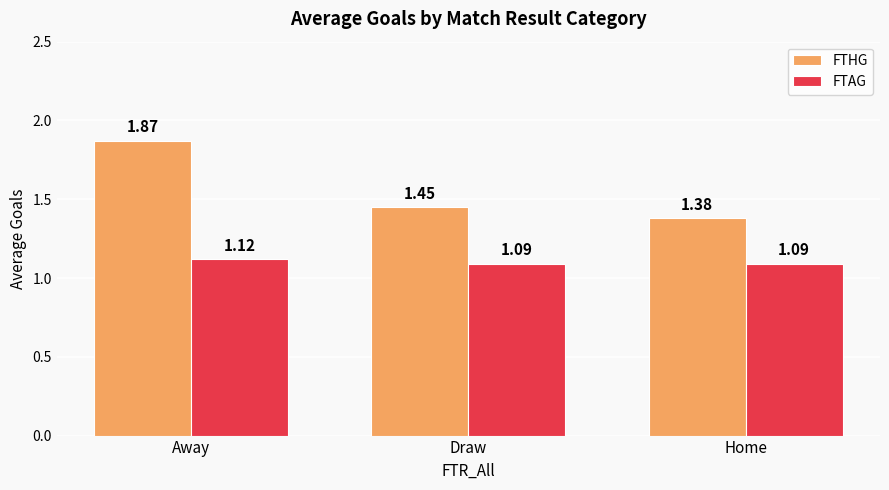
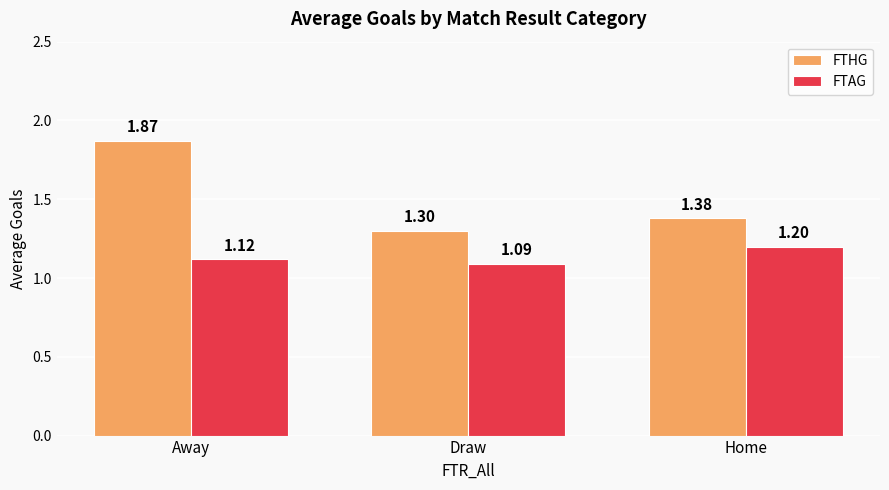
  {
    "FTHG": {
      "Away": 1.87,
-     "Draw": 1.45,
+     "Draw": 1.30,
      "Home": 1.38
    },
    "FTAG": {
      "Away": 1.12,
      "Draw": 1.09,
-     "Home": 1.09
+     "Home": 1.20
    }
  }
